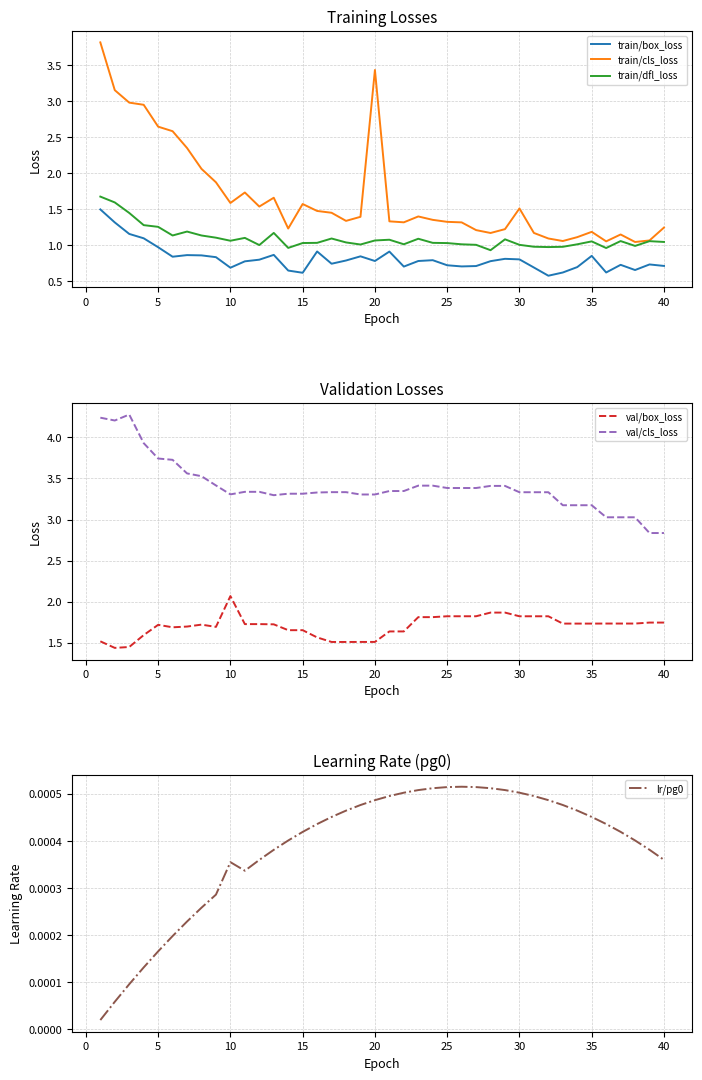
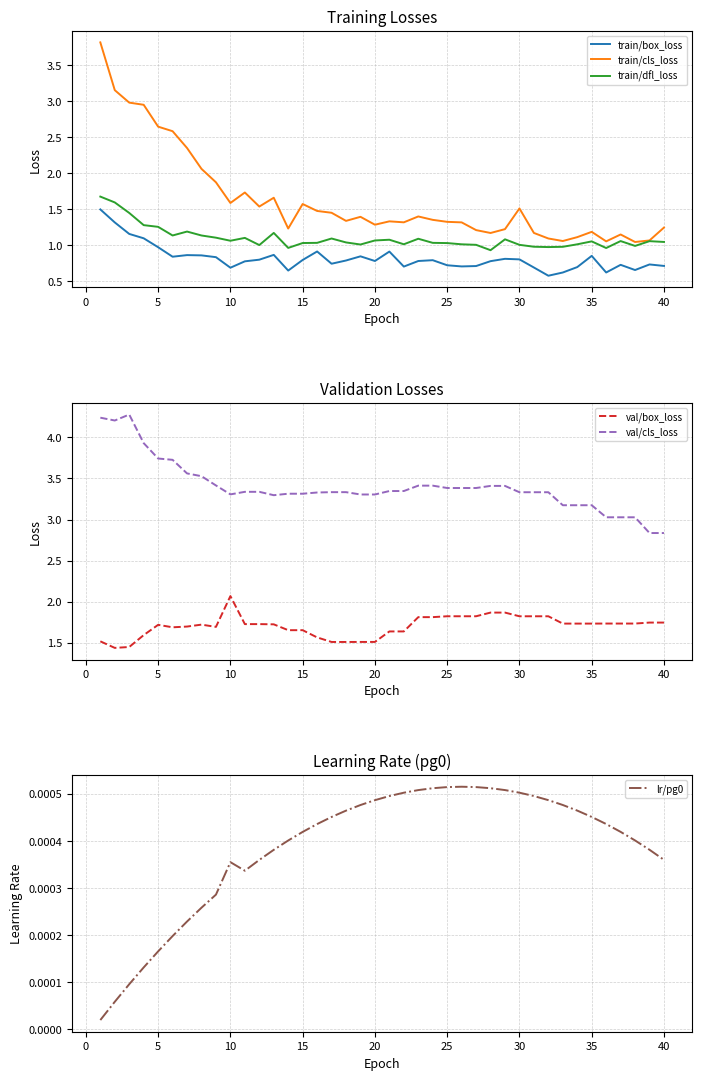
  {
    "Training Losses": {
      "train/box_loss": {
        "5": 1.0,
        "10": 0.7,
-       "15": 0.6,
+       "15": 0.8,
        "20": 0.8,
        "25": 0.7,
        "30": 0.8,
        "35": 0.9,
        "40": 0.7
      },
      "train/cls_loss": {
        "5": 2.6,
        "10": 1.6,
        "15": 1.6,
-       "20": 3.4,
+       "20": 1.3,
        "25": 1.3,
        "30": 1.5,
        "35": 1.2,
        "40": 1.2
      },
      "train/dfl_loss": {
        "5": 1.3,
        "10": 1.1,
        "15": 1.0,
        "20": 1.1,
        "25": 1.0,
        "30": 1.0,
        "35": 1.1,
        "40": 1.0
      }
    },
    "Validation Losses": {
      "val/box_loss": {
        "5": 1.7,
        "10": 2.1,
        "15": 1.7,
        "20": 1.5,
        "25": 1.8,
        "30": 1.8,
        "35": 1.7,
        "40": 1.7
      },
      "val/cls_loss": {
        "5": 3.7,
        "10": 3.3,
        "15": 3.3,
        "20": 3.3,
        "25": 3.4,
        "30": 3.3,
        "35": 3.2,
        "40": 2.8
      }
    },
    "Learning Rate (pg0)": {
      "5": 0.00017,
      "10": 0.00036,
      "15": 0.00042,
      "20": 0.00049,
      "25": 0.00051,
      "30": 0.00050,
      "35": 0.00045,
      "40": 0.00036
    }
  }
